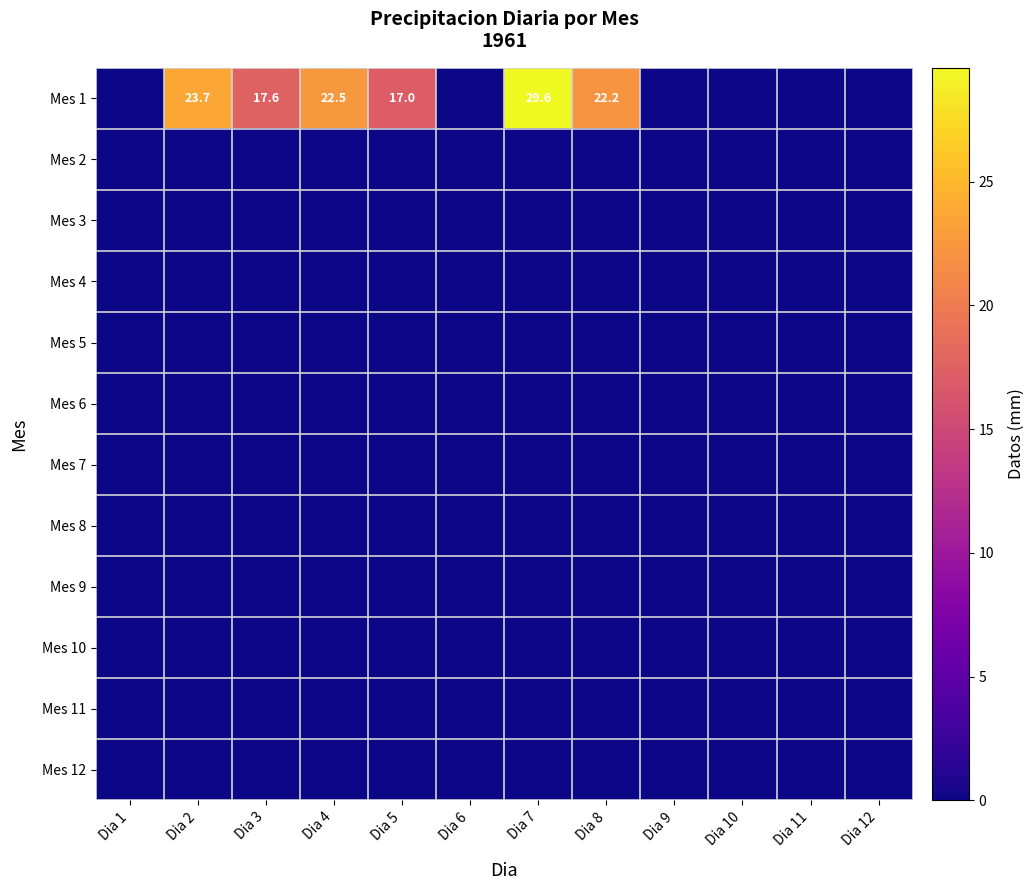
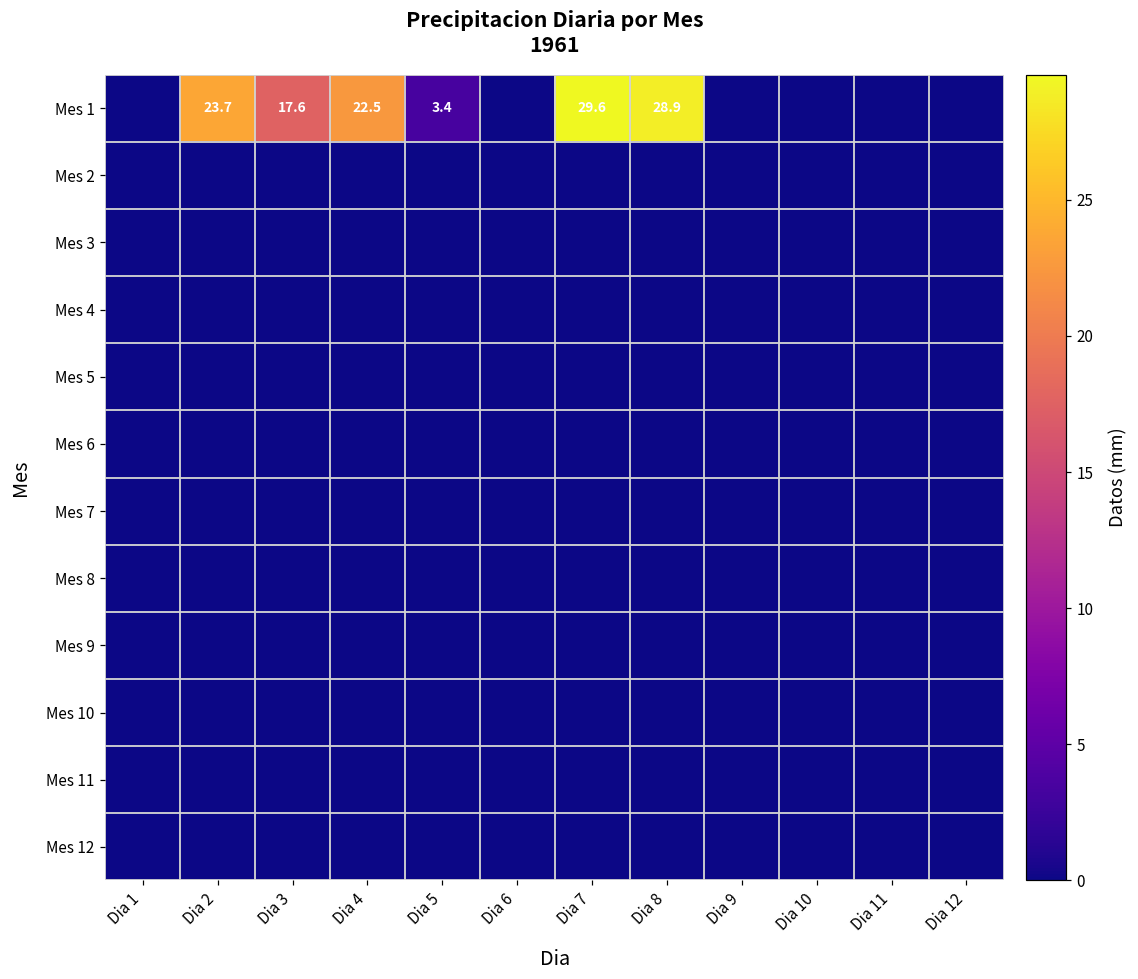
  {
    "Mes 1": {
      "Dia 2": 23.7,
      "Dia 3": 17.6,
      "Dia 4": 22.5,
-     "Dia 5": 17.0,
+     "Dia 5": 3.4,
      "Dia 7": 29.6,
-     "Dia 8": 22.2
+     "Dia 8": 28.9
    }
  }
